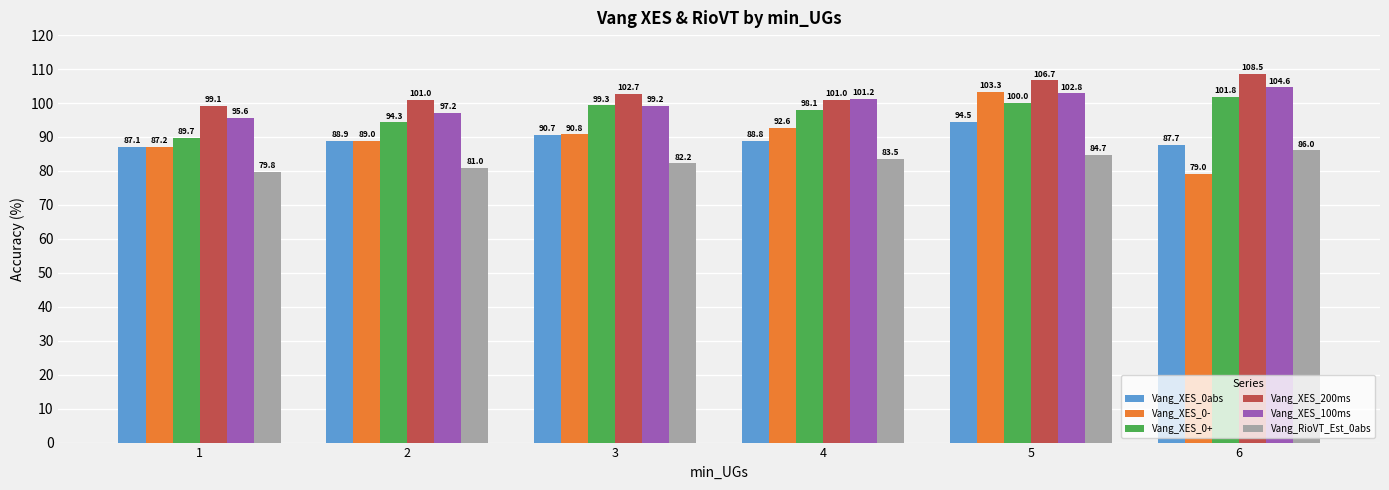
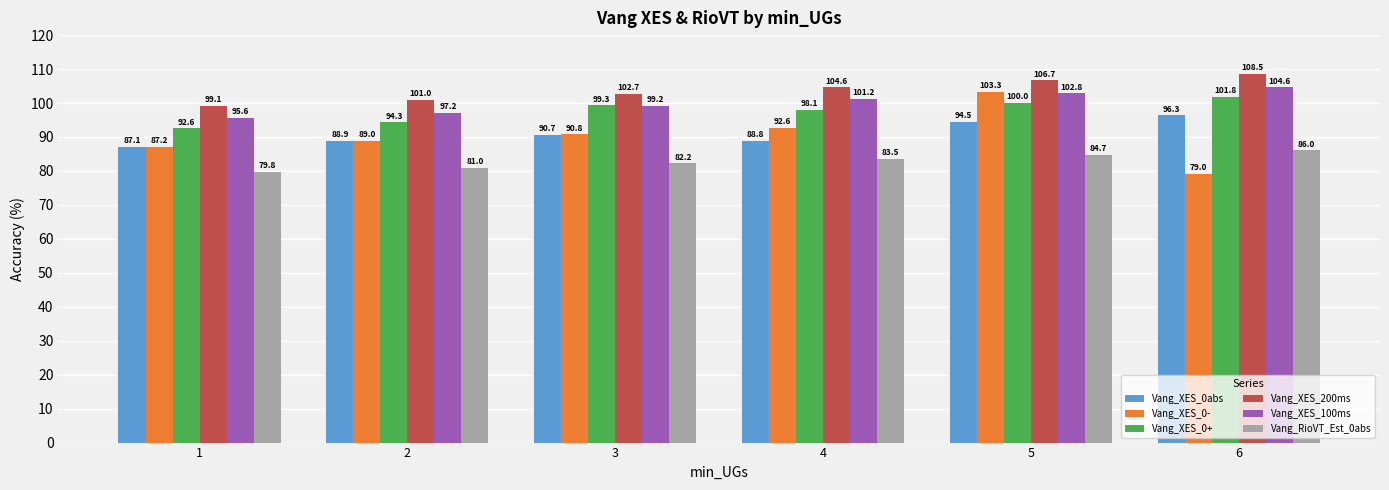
  {
    "Vang_XES_0abs": {
      "1": 87.1,
      "2": 88.9,
      "3": 90.7,
      "4": 88.8,
      "5": 94.5,
-     "6": 87.7
+     "6": 96.3
    },
    "Vang_XES_0-": {
      "1": 87.2,
      "2": 89.0,
      "3": 90.8,
      "4": 92.6,
      "5": 103.3,
      "6": 79.0
    },
    "Vang_XES_0+": {
-     "1": 89.7,
+     "1": 92.6,
      "2": 94.3,
      "3": 99.3,
      "4": 98.1,
      "5": 100.0,
      "6": 101.8
    },
    "Vang_XES_200ms": {
      "1": 99.1,
      "2": 101.0,
      "3": 102.7,
-     "4": 101.0,
+     "4": 104.6,
      "5": 106.7,
      "6": 108.5
    },
    "Vang_XES_100ms": {
      "1": 95.6,
      "2": 97.2,
      "3": 99.2,
      "4": 101.2,
      "5": 102.8,
      "6": 104.6
    },
    "Vang_RioVT_Est_0abs": {
      "1": 79.8,
      "2": 81.0,
      "3": 82.2,
      "4": 83.5,
      "5": 84.7,
      "6": 86.0
    }
  }
